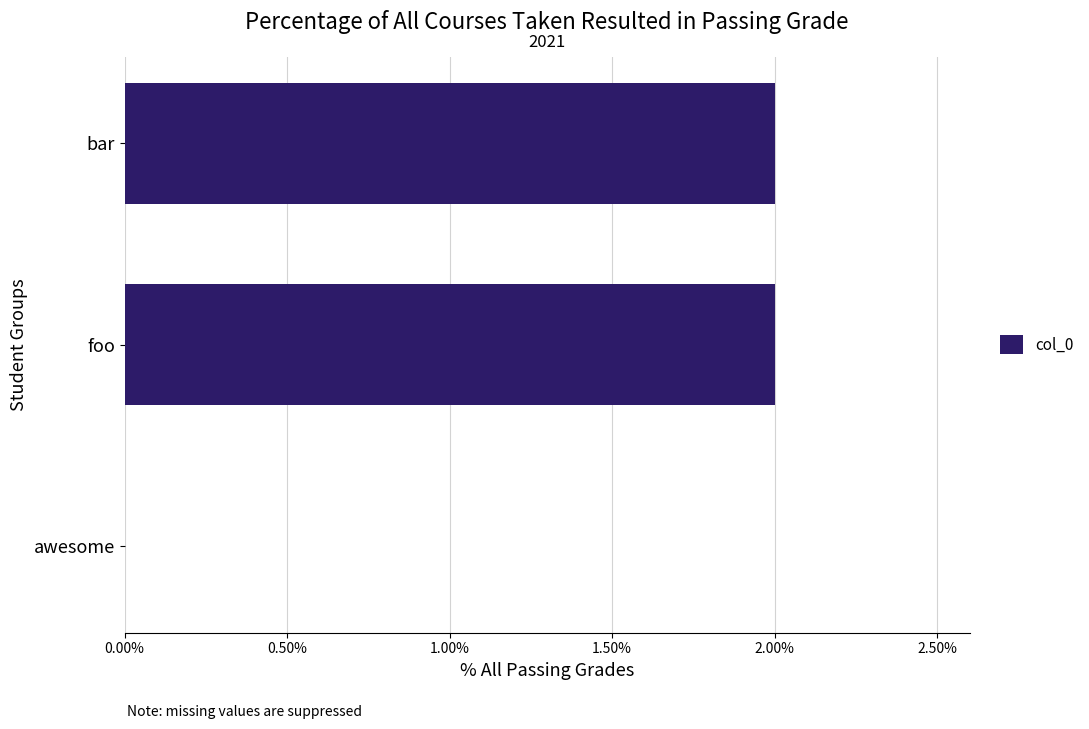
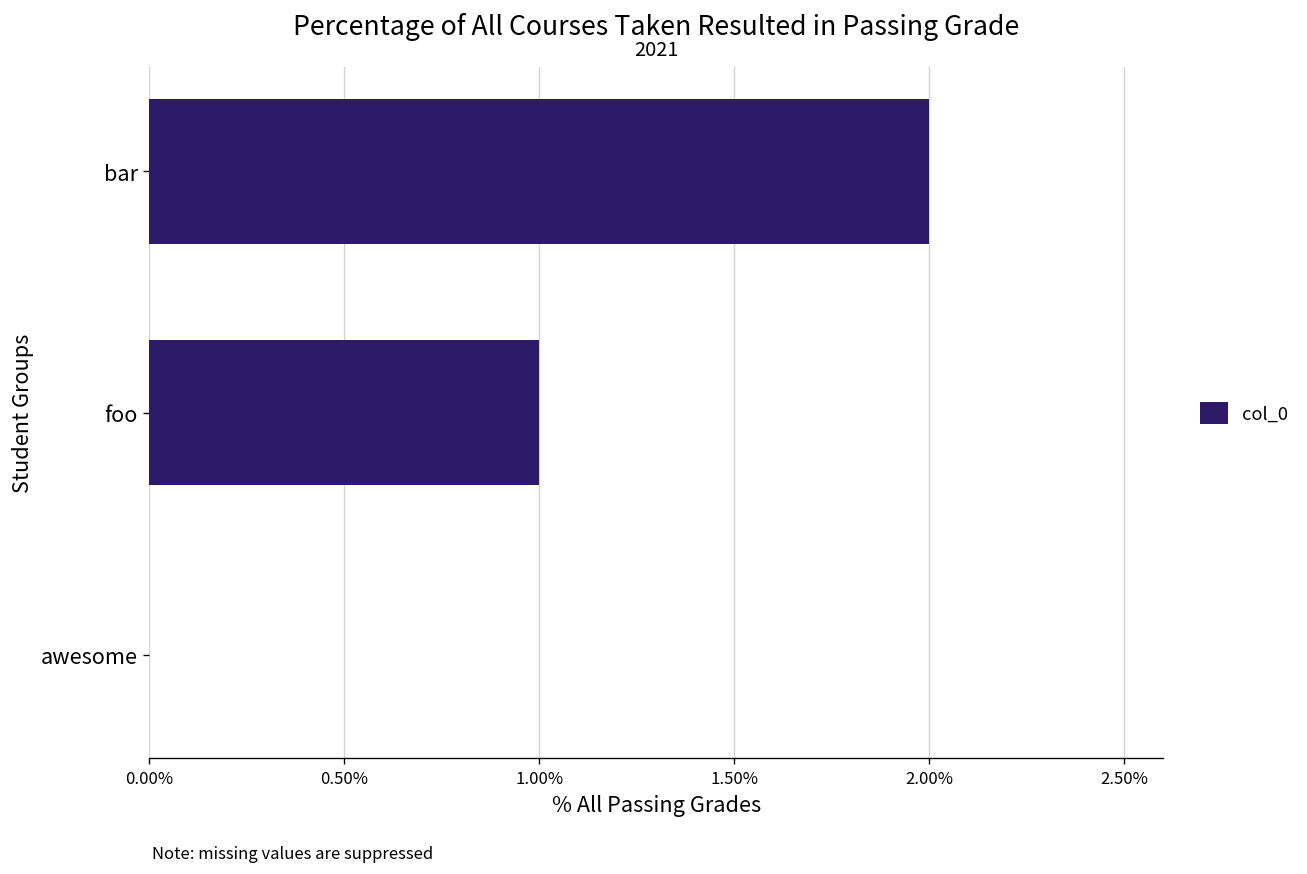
  {
    "bar": "2%",
-   "foo": "2%",
+   "foo": "1%",
    "awesome": "0%"
  }
